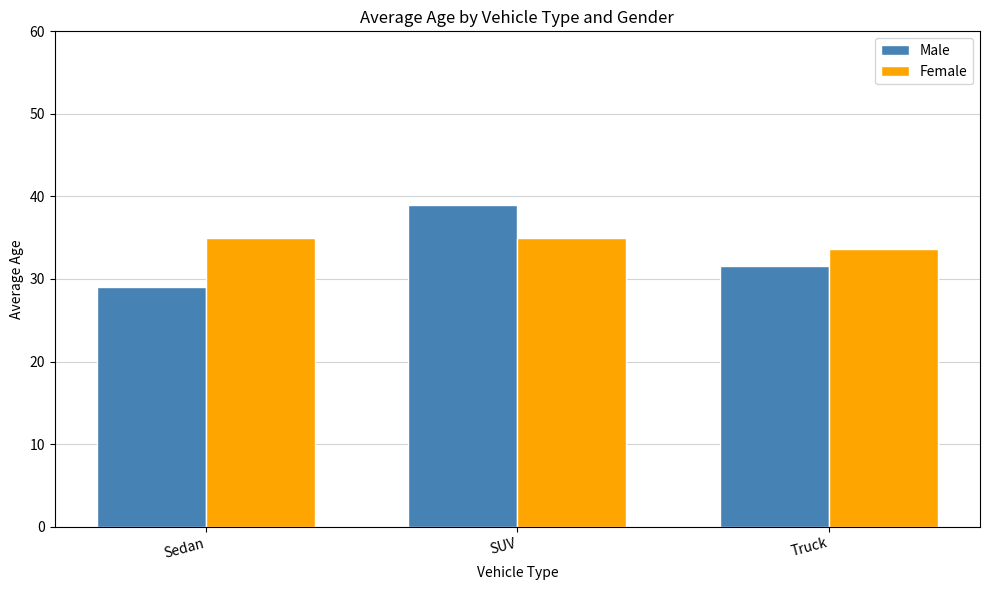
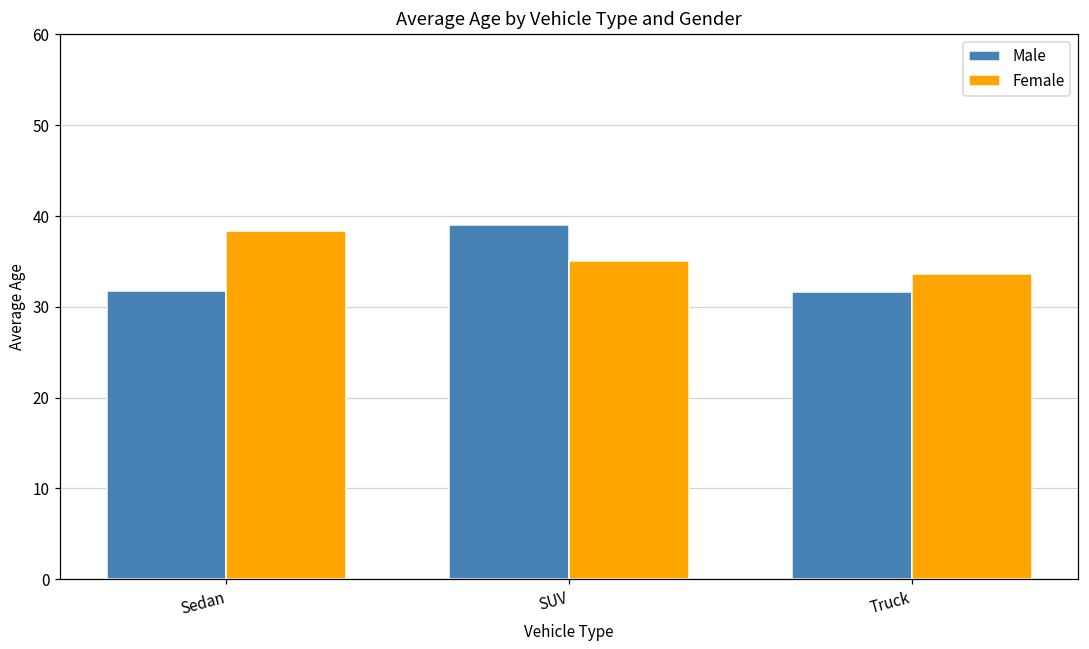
  {
    "Male": {
-     "Sedan": 29,
+     "Sedan": 32,
      "SUV": 39,
      "Truck": 32
    },
    "Female": {
-     "Sedan": 35,
+     "Sedan": 38,
      "SUV": 35,
      "Truck": 34
    }
  }
